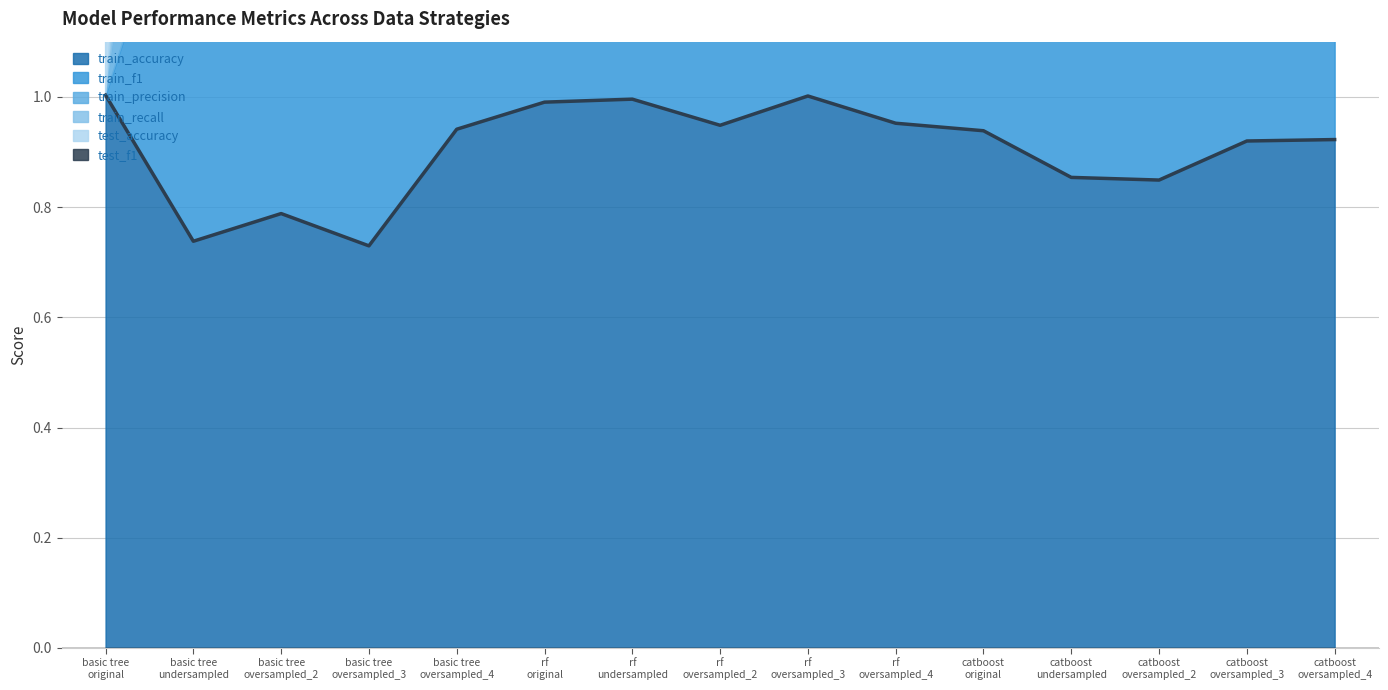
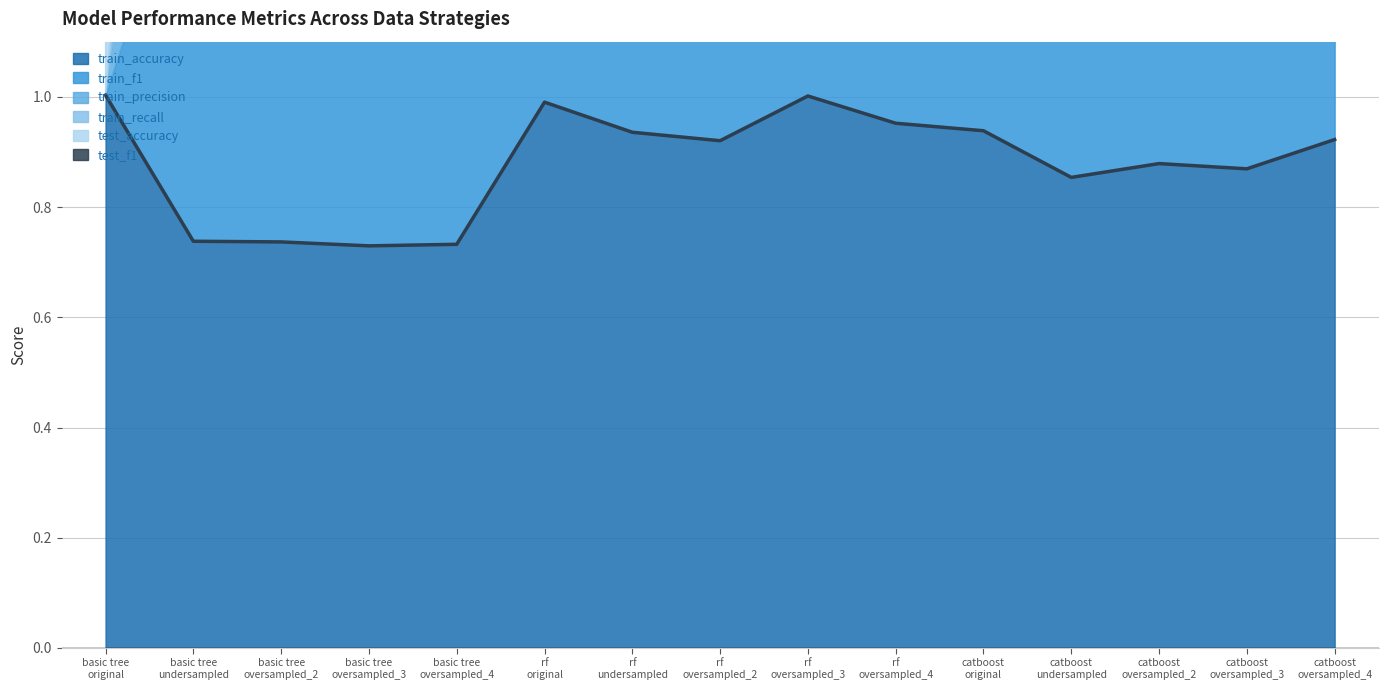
  {
    "train_accuracy": {
      "basic tree undersampled": 0.74,
-     "basic tree oversampled_2": 0.79,
+     "basic tree oversampled_2": 0.74,
      "basic tree oversampled_3": 0.73,
-     "basic tree oversampled_4": 0.94,
+     "basic tree oversampled_4": 0.73,
      "rf original": 0.99,
-     "rf undersampled": 1.00,
-     "rf oversampled_2": 0.95,
+     "rf undersampled": 0.94,
+     "rf oversampled_2": 0.92,
      "rf oversampled_3": 1.00,
      "rf oversampled_4": 0.95,
      "catboost original": 0.94,
      "catboost undersampled": 0.85,
-     "catboost oversampled_2": 0.85,
-     "catboost oversampled_3": 0.92,
+     "catboost oversampled_2": 0.88,
+     "catboost oversampled_3": 0.87,
      "catboost oversampled_4": 0.92
    }
  }
